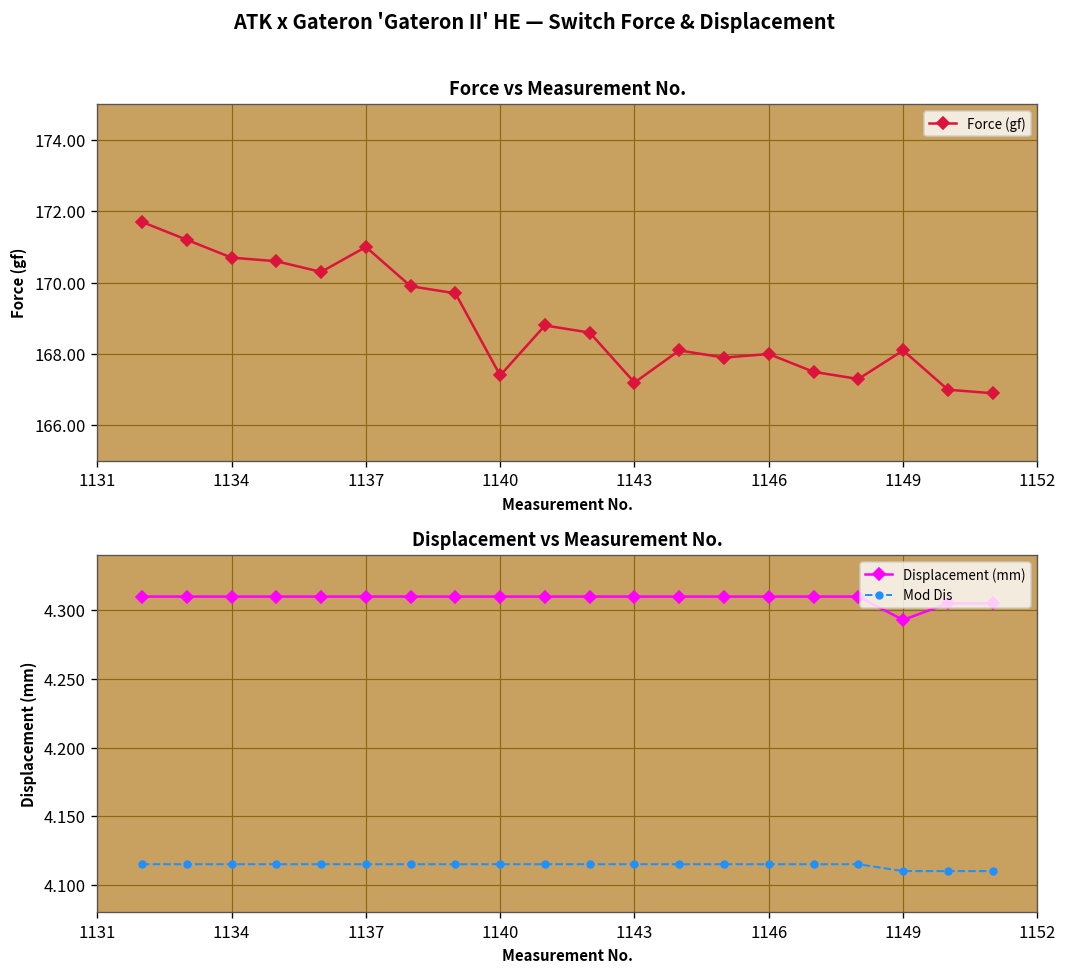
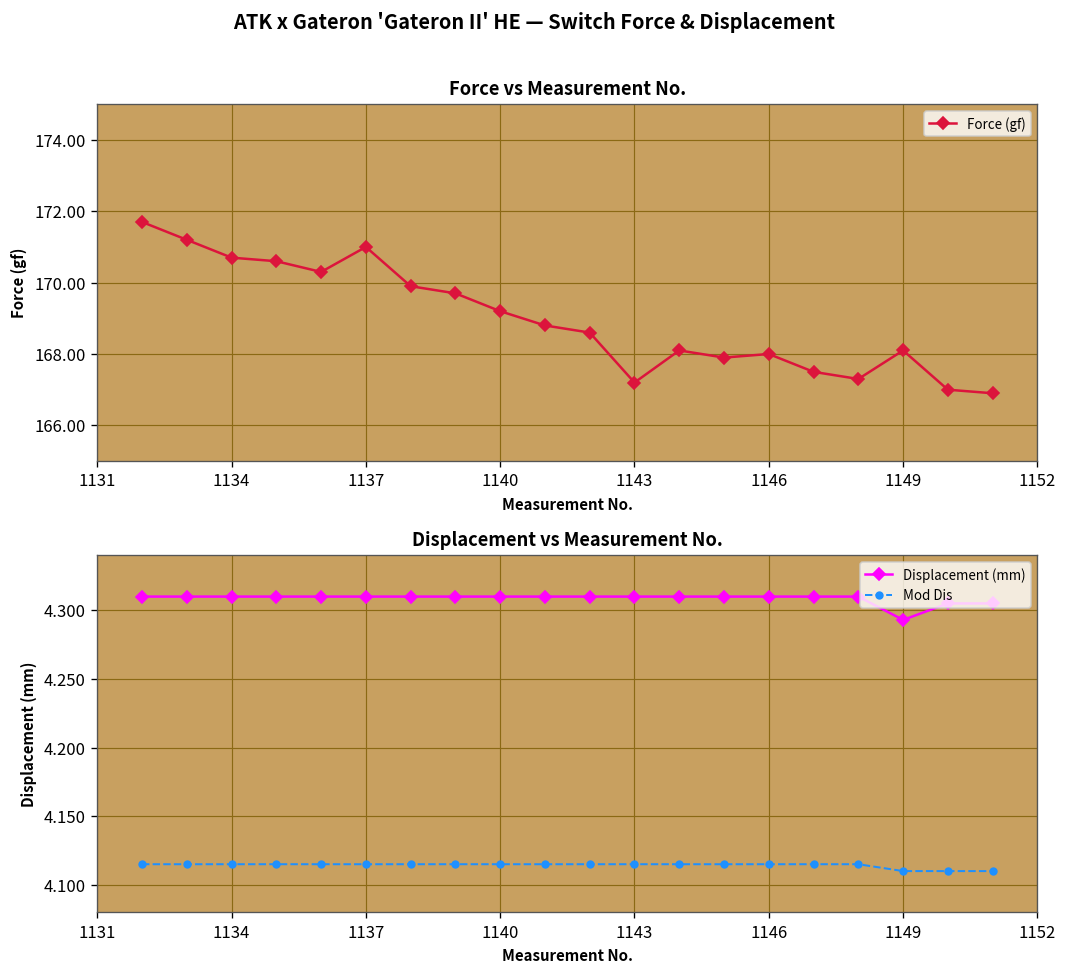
  {
    "Force vs Measurement No.": {
      "1134": 170.7,
      "1137": 171.0,
-     "1140": 167.4,
+     "1140": 169.2,
      "1143": 167.2,
      "1146": 168.0,
      "1149": 168.1
    },
    "Displacement vs Measurement No.": {
      "Displacement (mm)": {
        "1134": 4.310,
        "1137": 4.310,
        "1140": 4.310,
        "1143": 4.310,
        "1146": 4.310,
        "1149": 4.293
      },
      "Mod Dis": {
        "1134": 4.115,
        "1137": 4.115,
        "1140": 4.115,
        "1143": 4.115,
        "1146": 4.115,
        "1149": 4.110
      }
    }
  }
